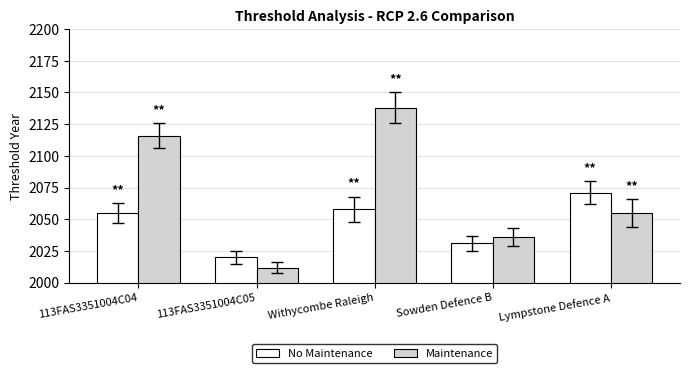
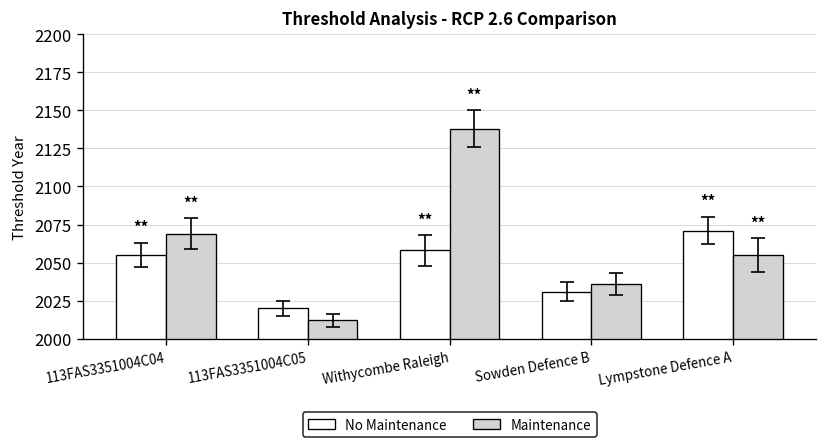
  {
    "No Maintenance": {
      "113FAS3351004C04": 2055,
      "113FAS3351004C05": 2020,
      "Withycombe Raleigh": 2058,
      "Sowden Defence B": 2031,
      "Lympstone Defence A": 2071
    },
    "Maintenance": {
-     "113FAS3351004C04": 2116,
+     "113FAS3351004C04": 2069,
      "113FAS3351004C05": 2012,
      "Withycombe Raleigh": 2138,
      "Sowden Defence B": 2036,
      "Lympstone Defence A": 2055
    }
  }
